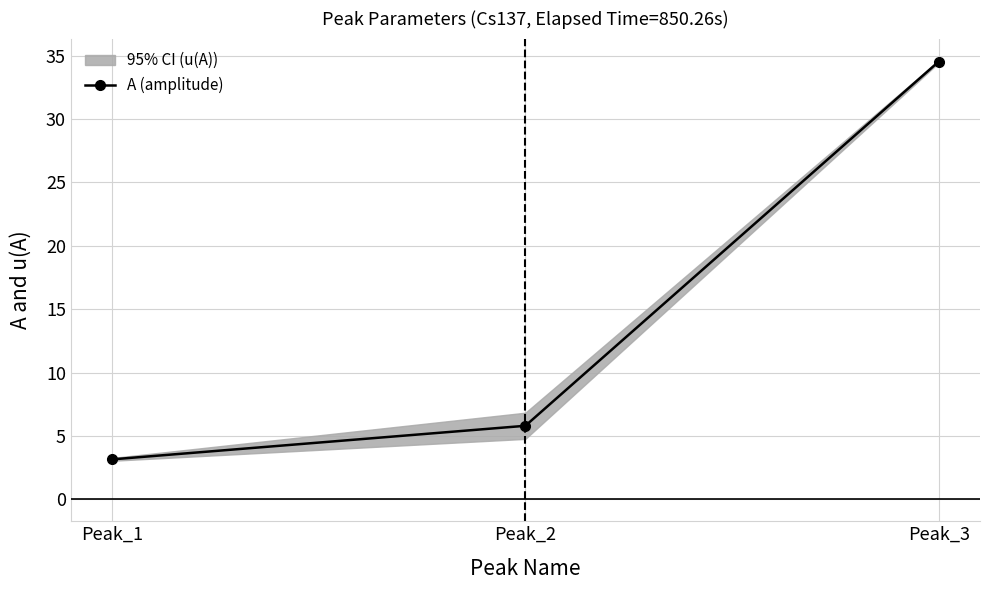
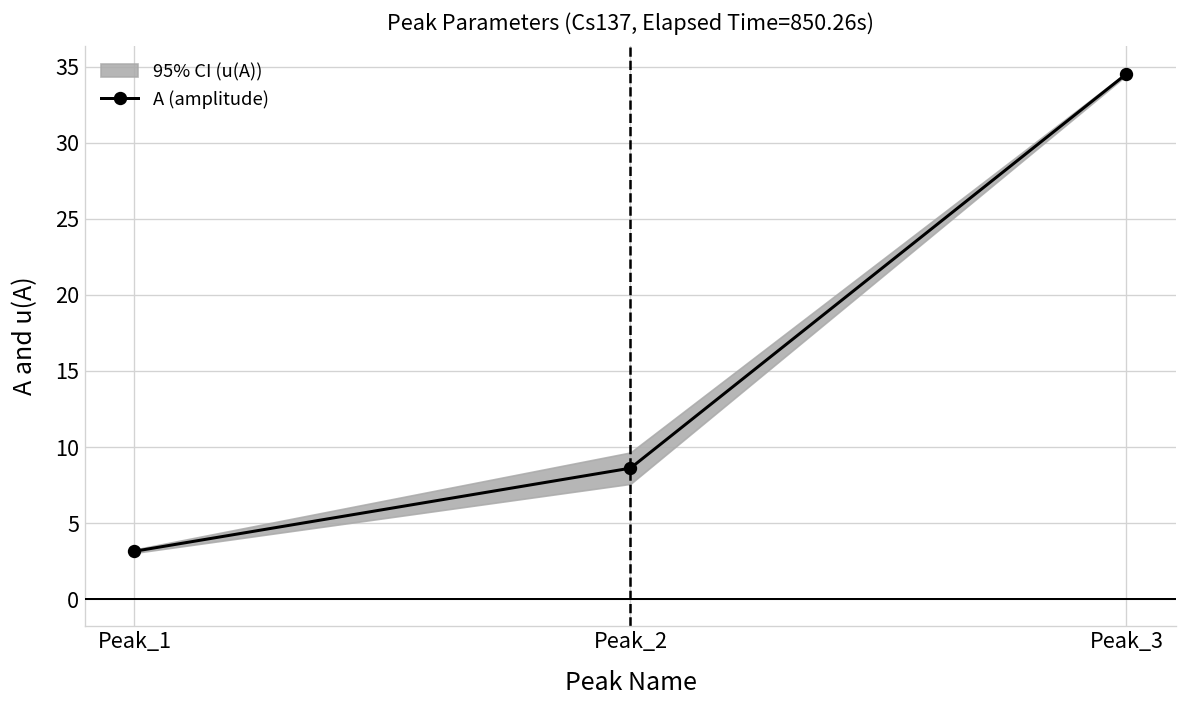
  {
    "A (amplitude)": {
-     "Peak_2": 5.8
+     "Peak_2": 8.6
    }
  }
